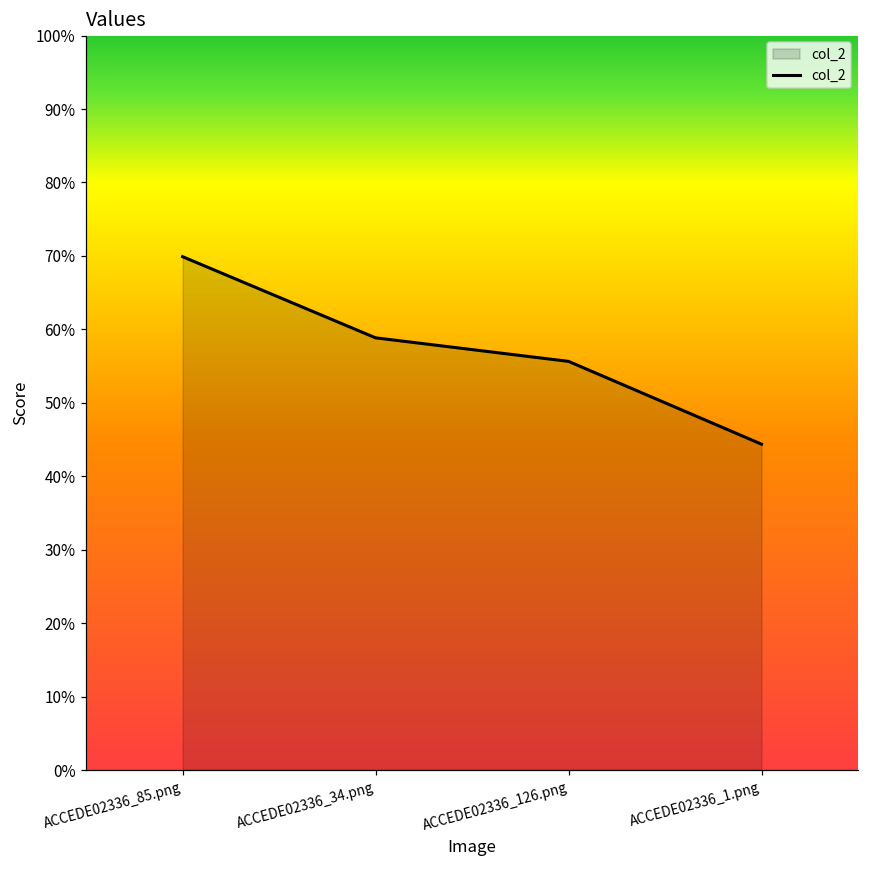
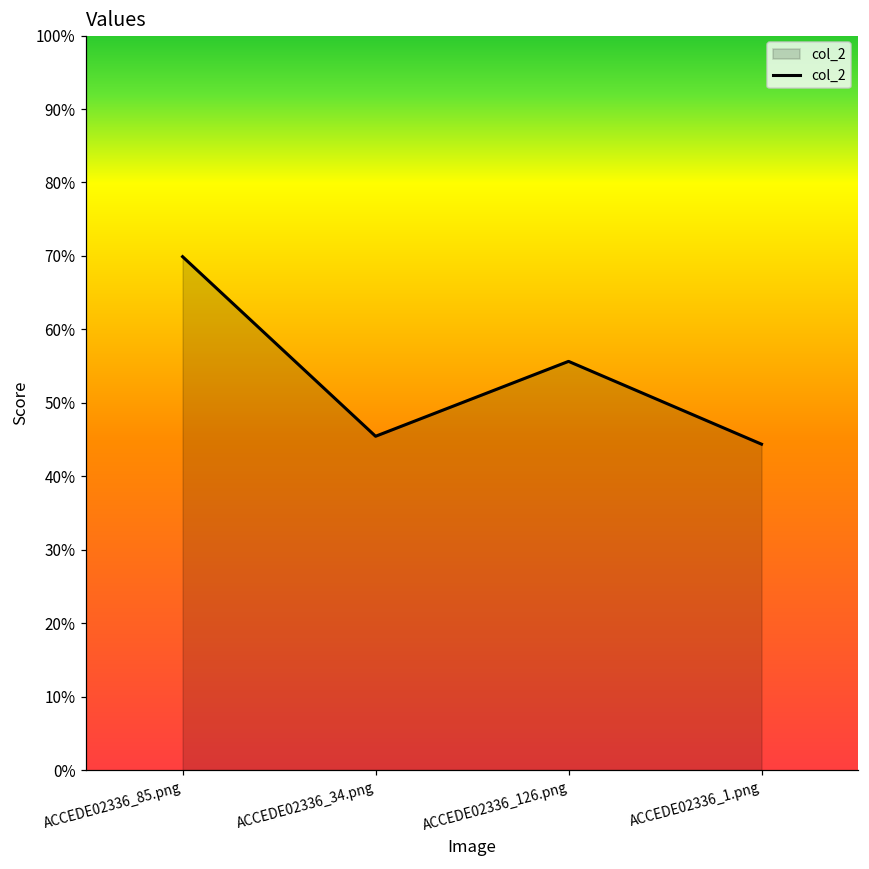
  {
    "ACCEDE02336_85.png": "70%",
-   "ACCEDE02336_34.png": "59%",
+   "ACCEDE02336_34.png": "45%",
    "ACCEDE02336_126.png": "56%",
    "ACCEDE02336_1.png": "44%"
  }
